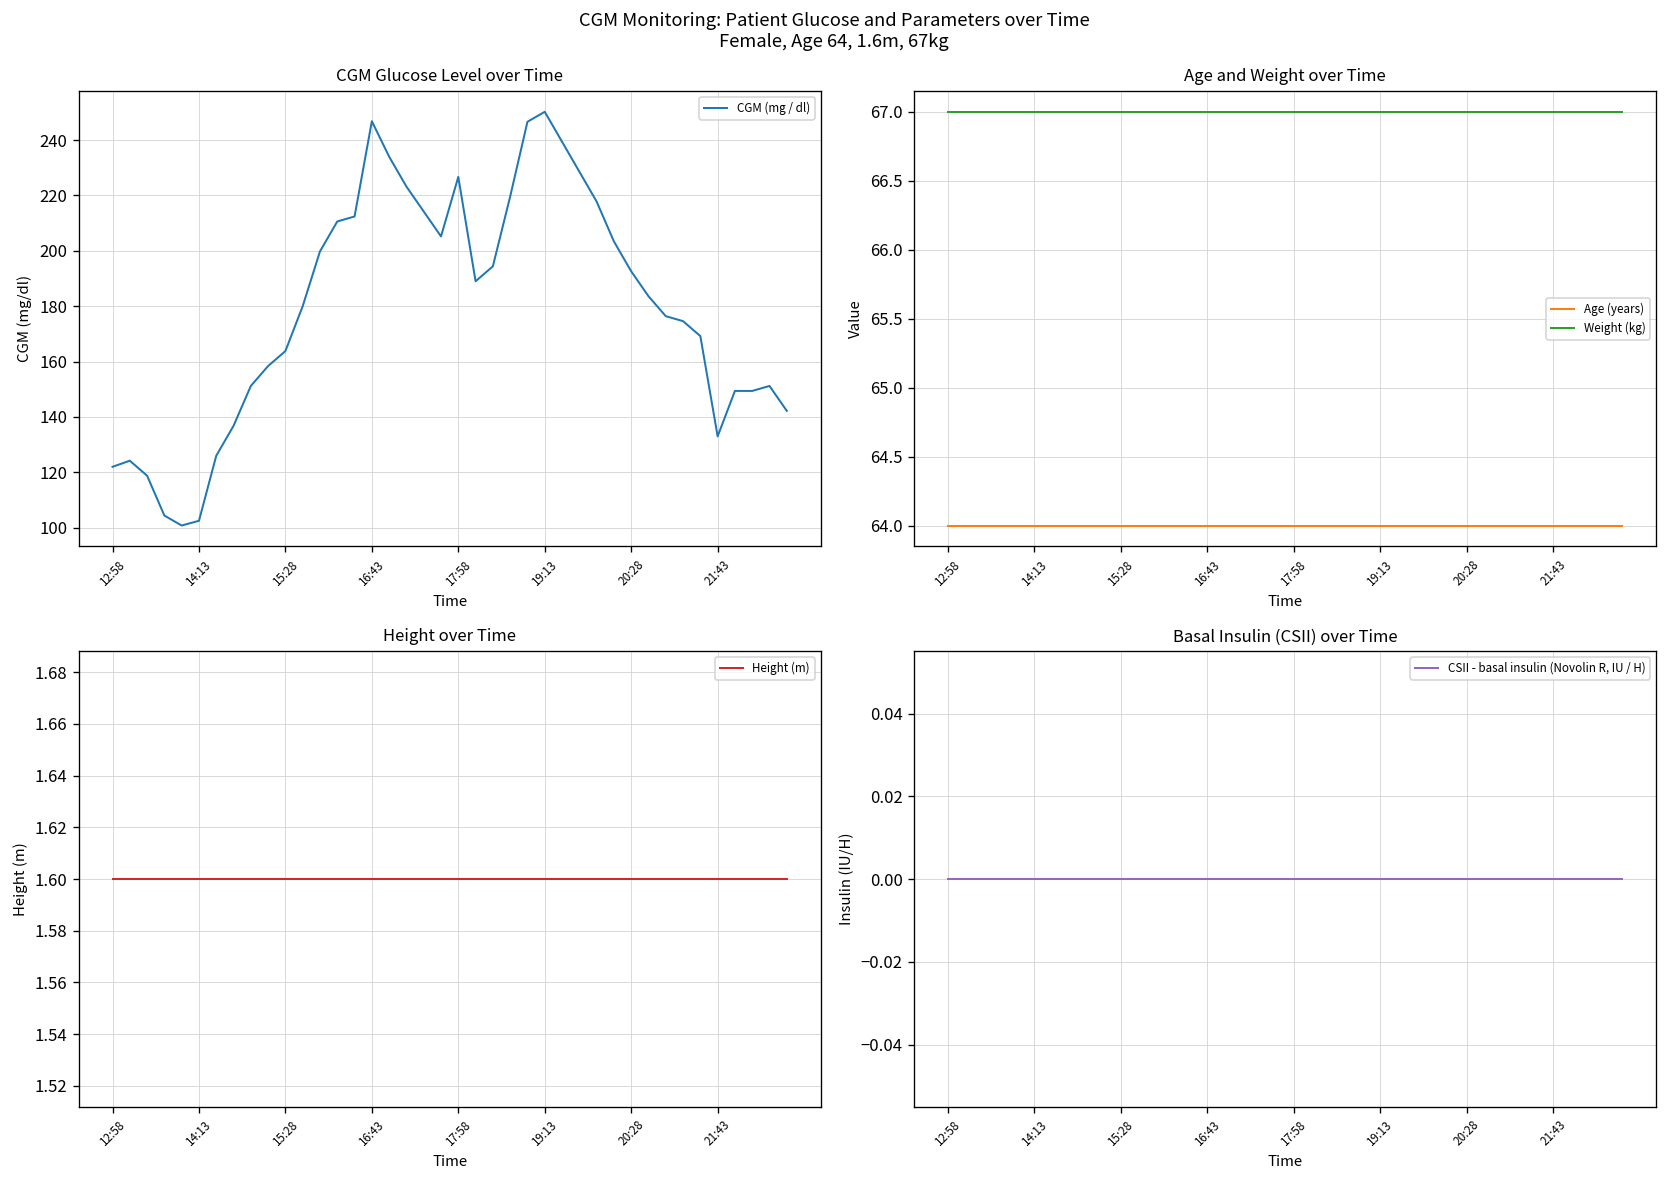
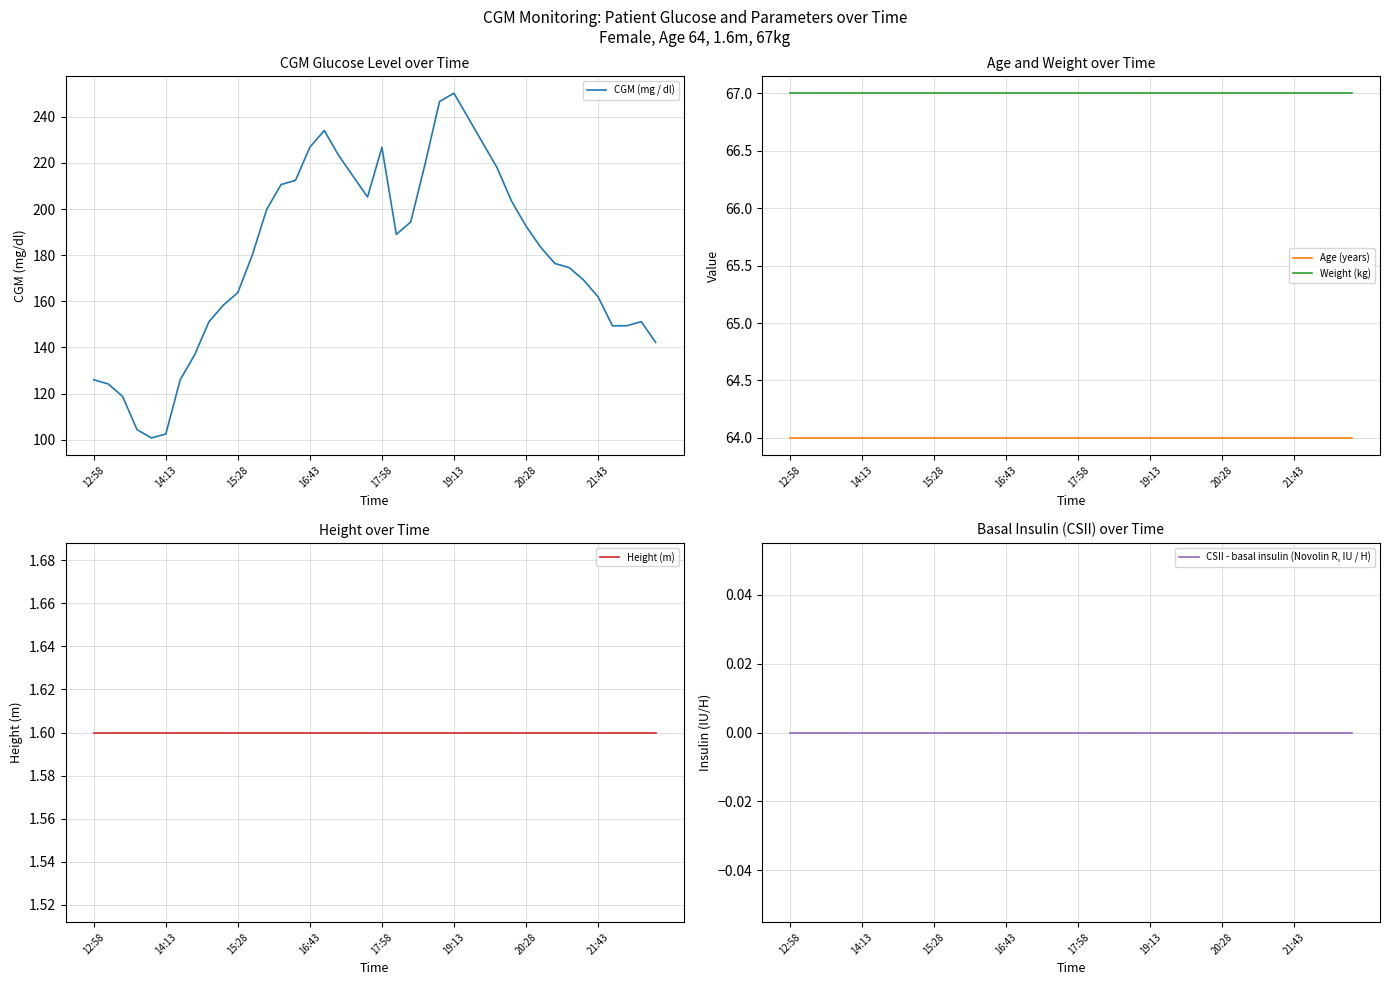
  {
    "CGM Glucose Level over Time": {
-     "12:58": 122,
+     "12:58": 126,
      "14:13": 103,
      "15:28": 164,
-     "16:43": 247,
+     "16:43": 227,
      "17:58": 227,
      "19:13": 250,
      "20:28": 193,
-     "21:43": 133
+     "21:43": 162
    },
    "Age and Weight over Time": {
      "Age (years)": {
        "12:58": 64.00,
        "14:13": 64.00,
        "15:28": 64.00,
        "16:43": 64.00,
        "17:58": 64.00,
        "19:13": 64.00,
        "20:28": 64.00,
        "21:43": 64.00
      },
      "Weight (kg)": {
        "12:58": 67.00,
        "14:13": 67.00,
        "15:28": 67.00,
        "16:43": 67.00,
        "17:58": 67.00,
        "19:13": 67.00,
        "20:28": 67.00,
        "21:43": 67.00
      }
    },
    "Height over Time": {
      "12:58": 1.600,
      "14:13": 1.600,
      "15:28": 1.600,
      "16:43": 1.600,
      "17:58": 1.600,
      "19:13": 1.600,
      "20:28": 1.600,
      "21:43": 1.600
    },
    "Basal Insulin (CSII) over Time": {
      "12:58": 0.000,
      "14:13": 0.000,
      "15:28": 0.000,
      "16:43": 0.000,
      "17:58": 0.000,
      "19:13": 0.000,
      "20:28": 0.000,
      "21:43": 0.000
    }
  }
